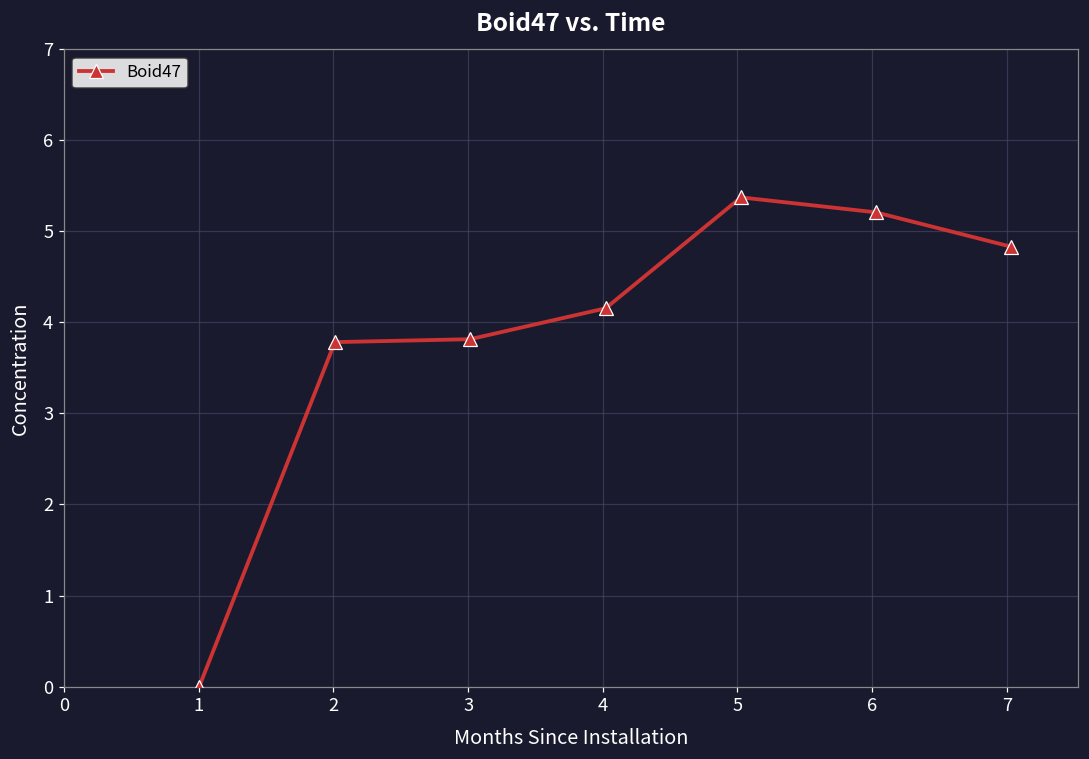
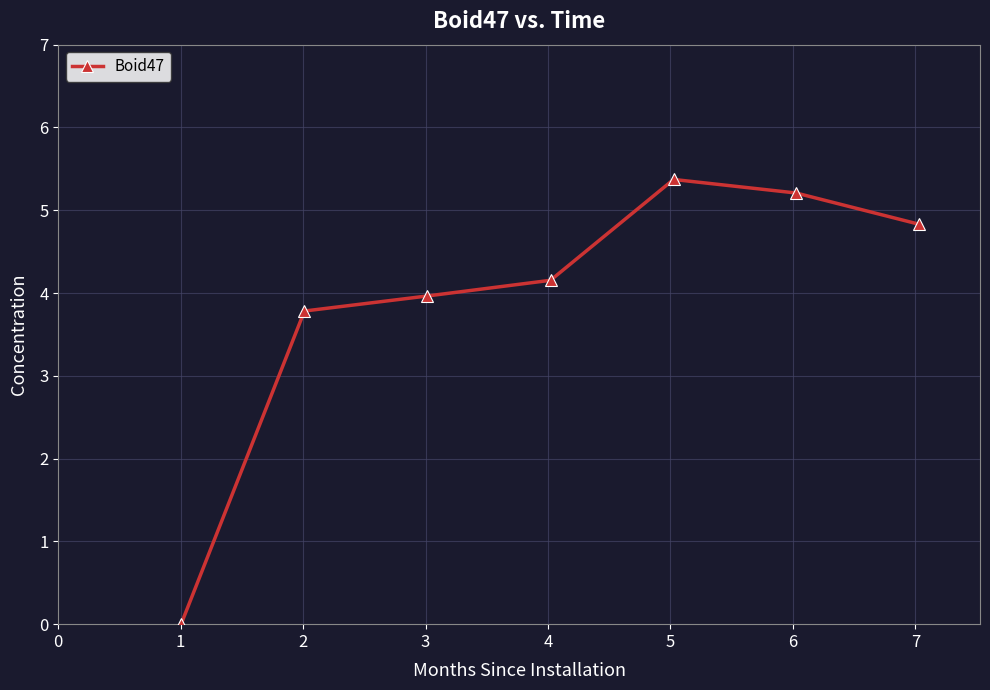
  {
    "1": 0.0,
    "2": 3.8,
-   "3": 3.8
+   "3": 4.0
  }
